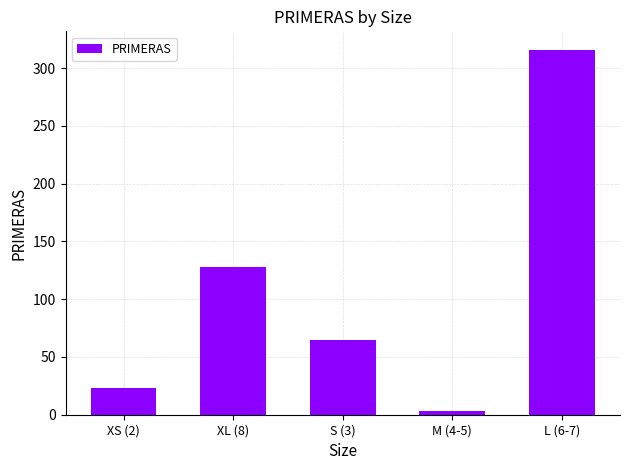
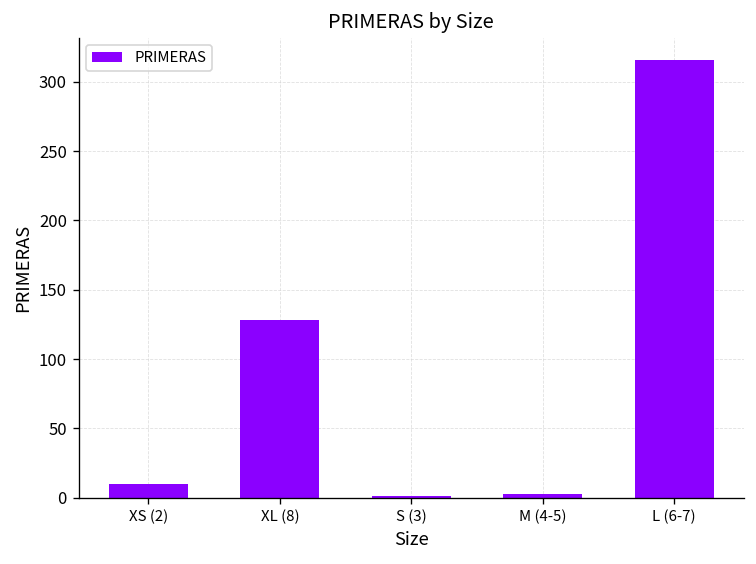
  {
-   "XS (2)": 23,
+   "XS (2)": 10,
    "XL (8)": 128,
-   "S (3)": 65,
+   "S (3)": 1,
    "M (4-5)": 3,
    "L (6-7)": 316
  }
